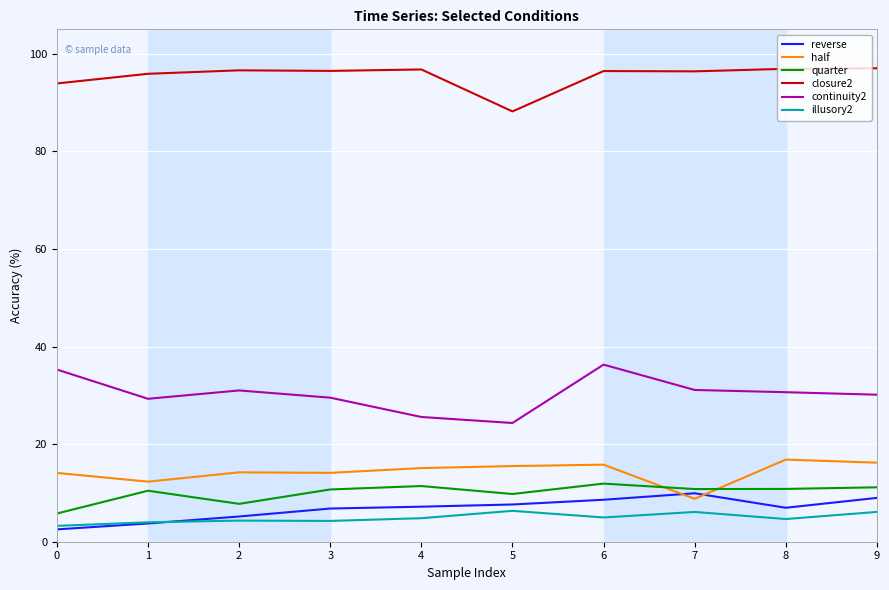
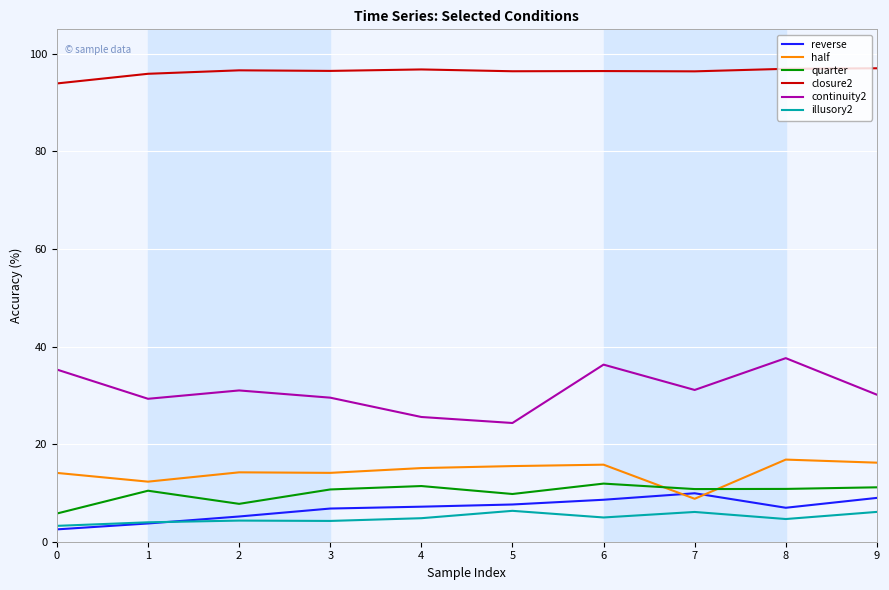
  {
    "reverse": {
      "0": 3,
      "2": 5,
      "3": 7,
      "4": 7,
      "5": 8,
      "6": 9,
      "7": 10,
      "8": 7,
      "9": 9
    },
    "half": {
      "0": 14,
      "1": 12,
      "2": 14,
      "3": 14,
      "4": 15,
      "5": 16,
      "6": 16,
      "7": 9,
      "8": 17,
      "9": 16
    },
    "quarter": {
      "0": 6,
      "1": 10,
      "2": 8,
      "3": 11,
      "4": 11,
      "5": 10,
      "6": 12,
      "7": 11,
      "8": 11,
      "9": 11
    },
    "closure2": {
      "0": 94,
      "1": 96,
      "2": 97,
      "3": 96,
      "4": 97,
-     "5": 88,
+     "5": 96,
      "6": 96,
      "7": 96,
      "9": 97
    },
    "continuity2": {
      "0": 35,
      "1": 29,
      "2": 31,
      "3": 30,
      "4": 26,
      "5": 24,
      "6": 36,
      "7": 31,
-     "8": 31,
+     "8": 38,
      "9": 30
    },
    "illusory2": {
      "0": 3,
      "2": 4,
      "3": 4,
      "4": 5,
      "5": 6,
      "6": 5,
      "7": 6,
      "8": 5,
      "9": 6
    }
  }
